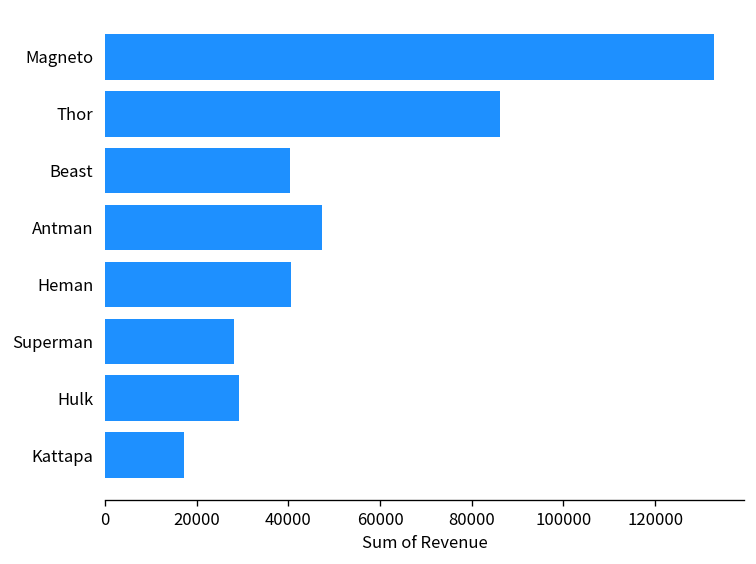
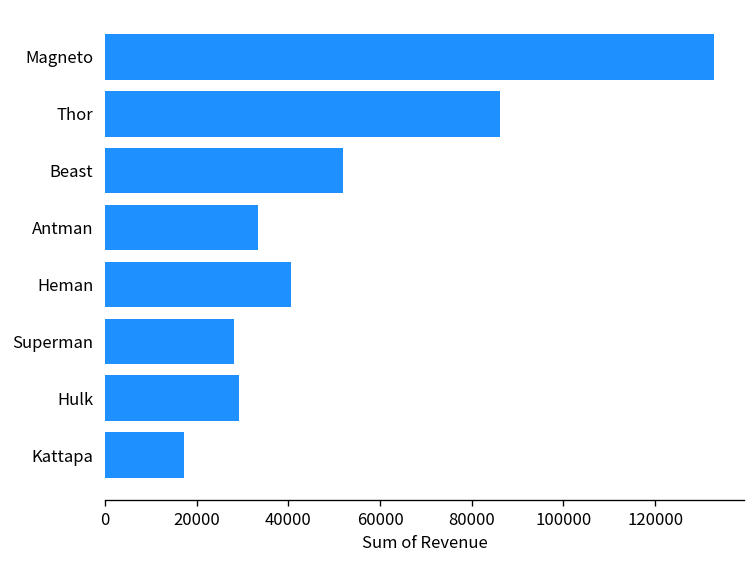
  {
    "Magneto": 133000,
    "Thor": 86000,
-   "Beast": 40000,
-   "Antman": 47000,
+   "Beast": 52000,
+   "Antman": 33000,
    "Heman": 41000,
    "Superman": 28000,
    "Hulk": 29000,
    "Kattapa": 17000
  }
